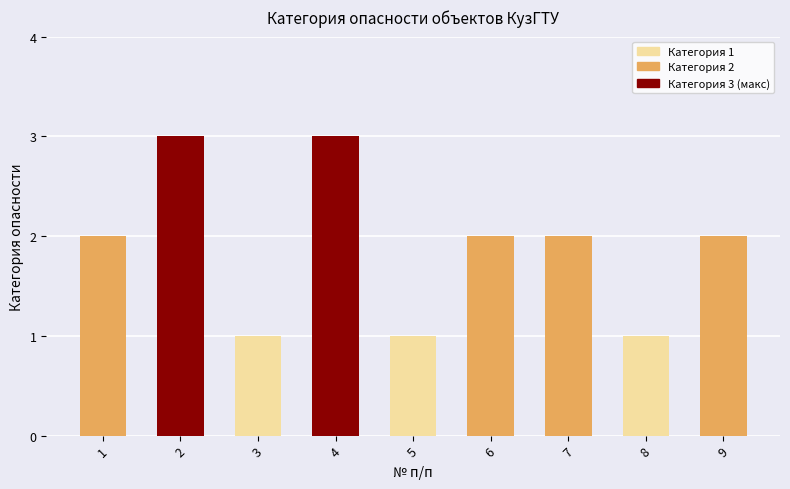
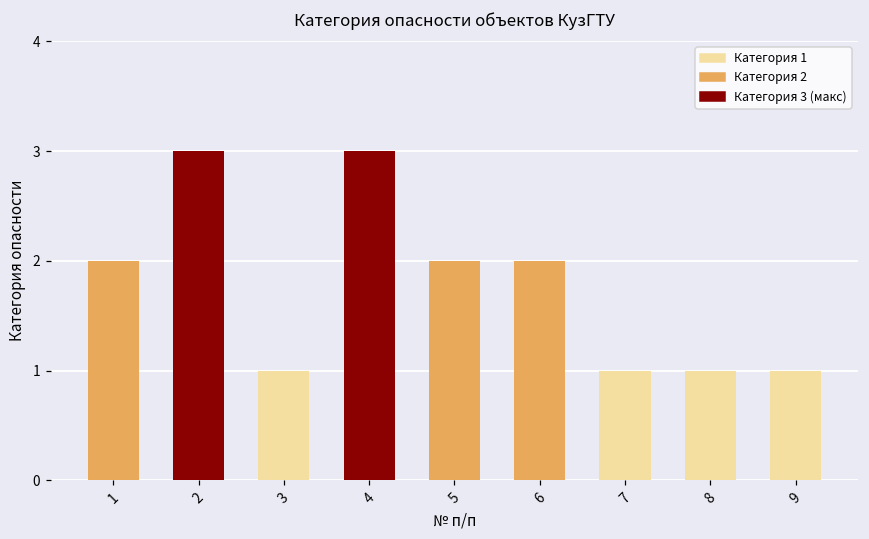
  {
    "1": 2,
    "2": 3,
    "3": 1,
    "4": 3,
-   "5": 1,
+   "5": 2,
    "6": 2,
-   "7": 2,
+   "7": 1,
    "8": 1,
-   "9": 2
+   "9": 1
  }
